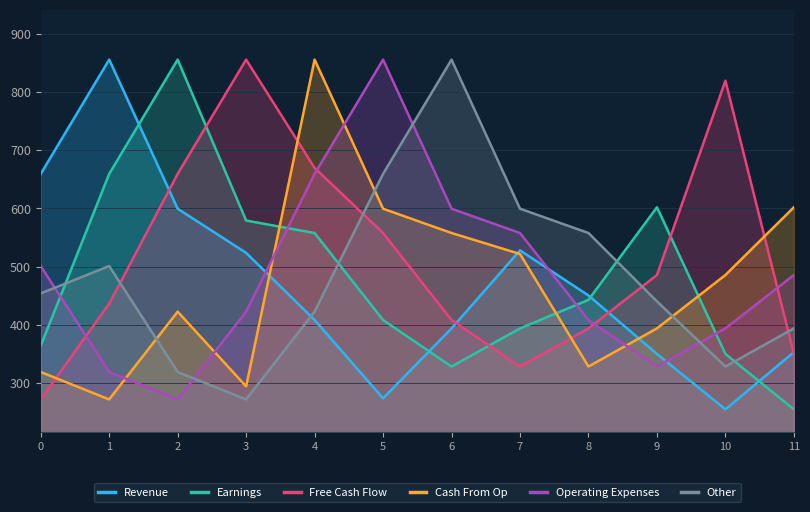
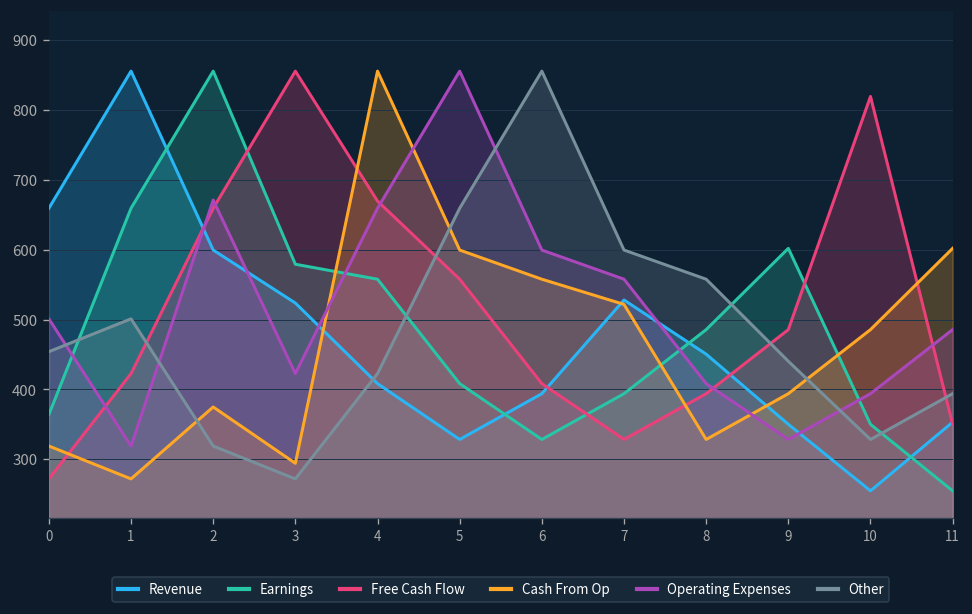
  {
    "Revenue": {
      "0": 660,
      "1": 860,
      "2": 600,
      "3": 520,
      "4": 410,
-     "5": 270,
+     "5": 330,
      "6": 390,
      "7": 530,
      "8": 450,
      "9": 350,
      "10": 250
    },
    "Earnings": {
      "0": 360,
      "1": 660,
      "2": 860,
      "3": 580,
      "4": 560,
      "5": 410,
      "6": 330,
      "7": 390,
-     "8": 440,
+     "8": 490,
      "9": 600,
      "10": 350,
      "11": 250
    },
    "Free Cash Flow": {
      "0": 270,
-     "1": 440,
+     "1": 420,
      "2": 660,
      "3": 860,
      "4": 670,
      "5": 560,
      "6": 410,
      "7": 330,
      "8": 390,
      "9": 490,
      "10": 820
    },
    "Cash From Op": {
      "0": 320,
      "1": 270,
-     "2": 420,
+     "2": 370,
      "3": 290,
      "4": 860,
      "5": 600,
      "6": 560,
      "7": 520,
      "8": 330,
      "9": 390,
      "10": 490,
      "11": 600
    },
    "Operating Expenses": {
      "0": 500,
      "1": 320,
-     "2": 270,
+     "2": 670,
      "3": 420,
      "4": 660,
      "5": 860,
      "6": 600,
      "7": 560,
      "8": 410,
      "9": 330,
      "10": 390,
      "11": 490
    },
    "Other": {
      "0": 450,
      "1": 500,
      "2": 320,
      "3": 270,
      "4": 420,
      "5": 660,
      "6": 860,
      "7": 600,
      "8": 560,
      "9": 440,
      "10": 330,
      "11": 390
    }
  }
